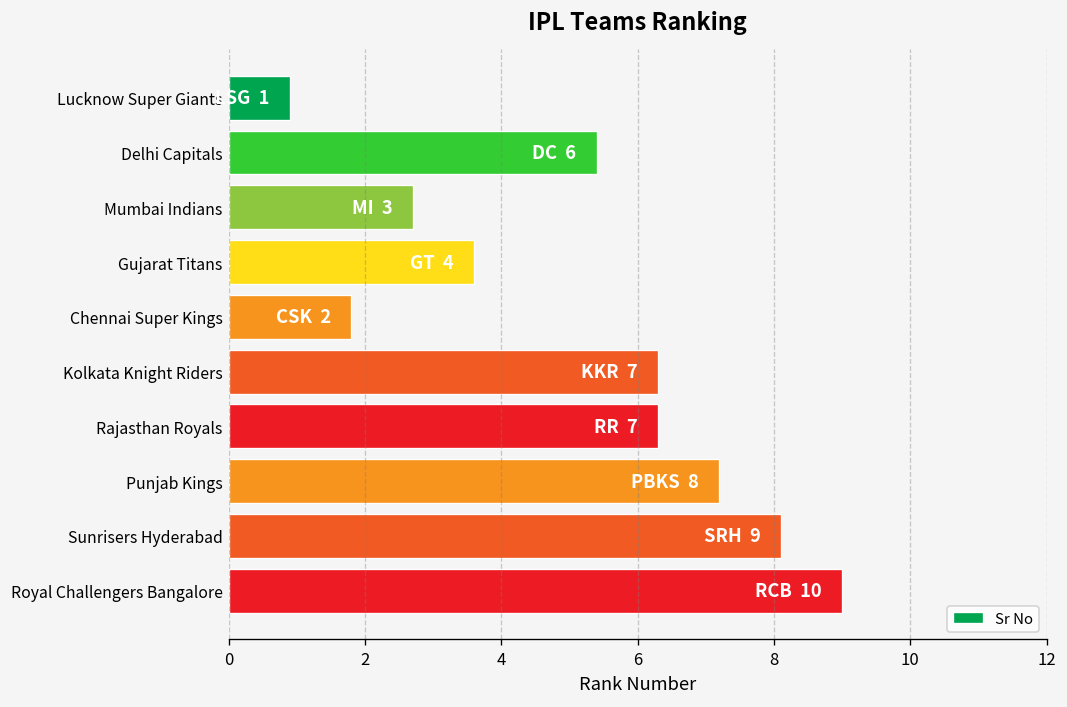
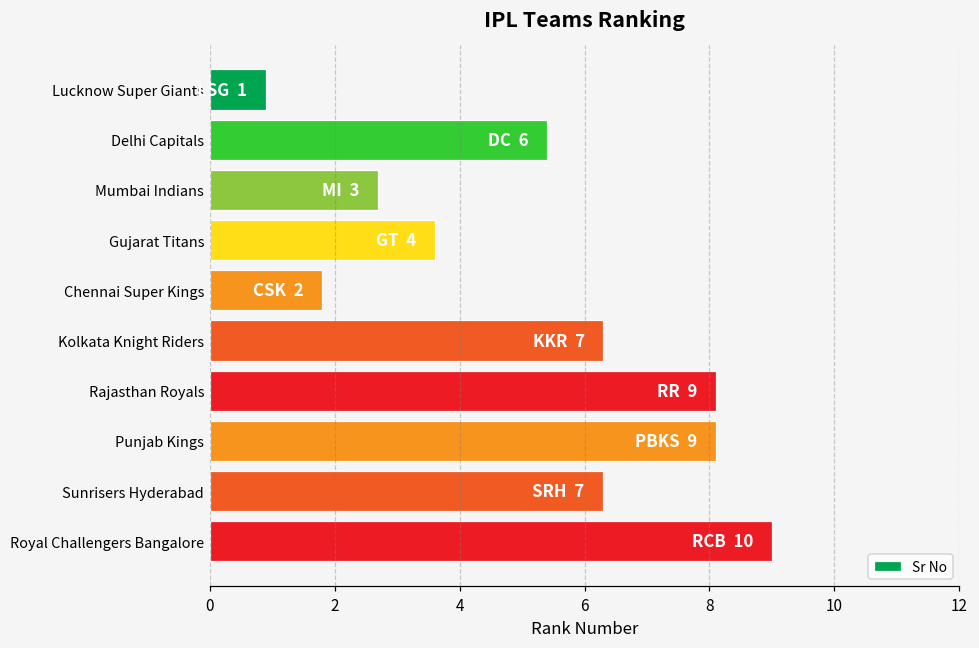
  {
    "Lucknow Super Giants": 1,
    "Mumbai Indians": 3,
    "Gujarat Titans": 4,
    "Chennai Super Kings": 2,
-   "Rajasthan Royals": 7,
-   "Punjab Kings": 8,
-   "Sunrisers Hyderabad": 9
+   "Rajasthan Royals": 9,
+   "Punjab Kings": 9,
+   "Sunrisers Hyderabad": 7
  }
